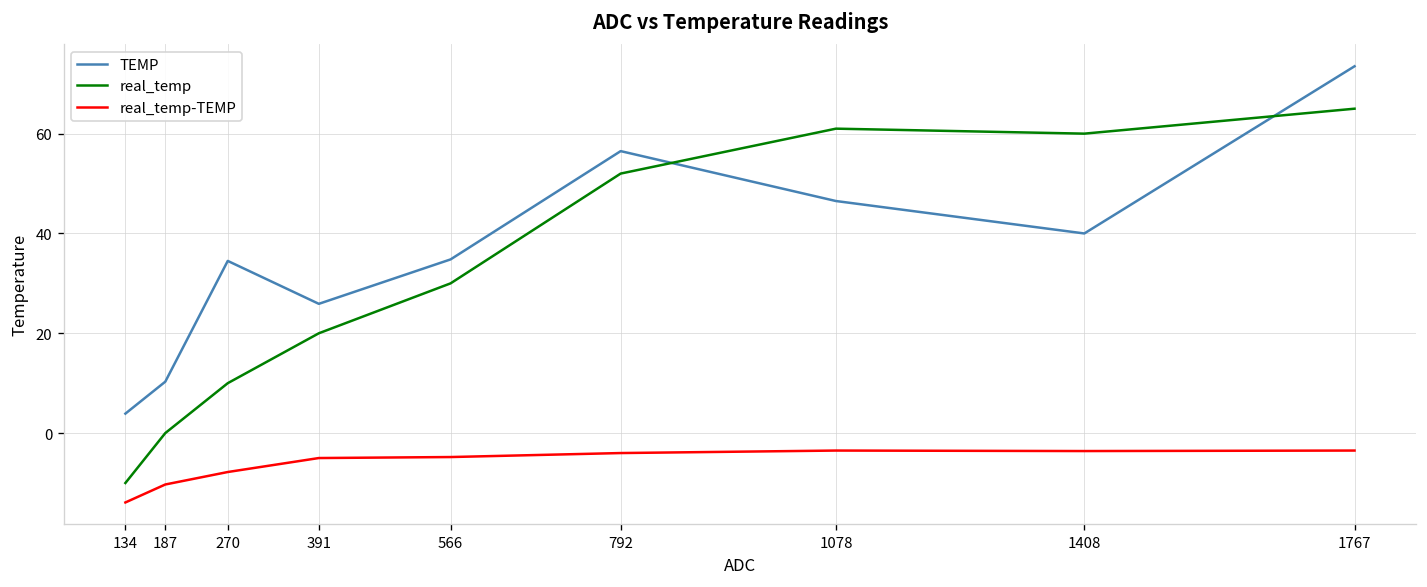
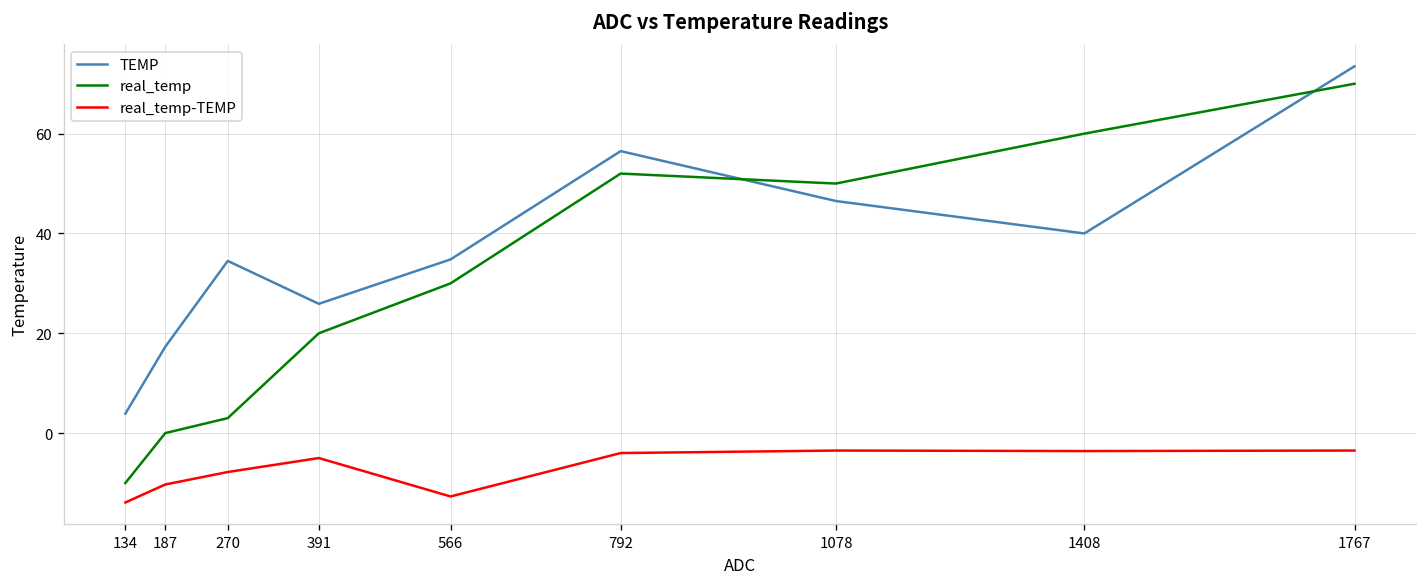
  {
    "TEMP": {
      "134": 4,
-     "187": 10,
+     "187": 17,
      "270": 35,
      "391": 26,
      "566": 35,
      "792": 57,
      "1078": 47,
      "1408": 40,
      "1767": 74
    },
    "real_temp": {
      "134": -10,
      "187": 0,
-     "270": 10,
+     "270": 3,
      "391": 20,
      "566": 30,
      "792": 52,
-     "1078": 61,
+     "1078": 50,
      "1408": 60,
-     "1767": 65
+     "1767": 70
    },
    "real_temp-TEMP": {
      "134": -14,
      "187": -10,
      "270": -8,
      "391": -5,
-     "566": -5,
+     "566": -13,
      "792": -4,
      "1078": -4,
      "1408": -4,
      "1767": -4
    }
  }
